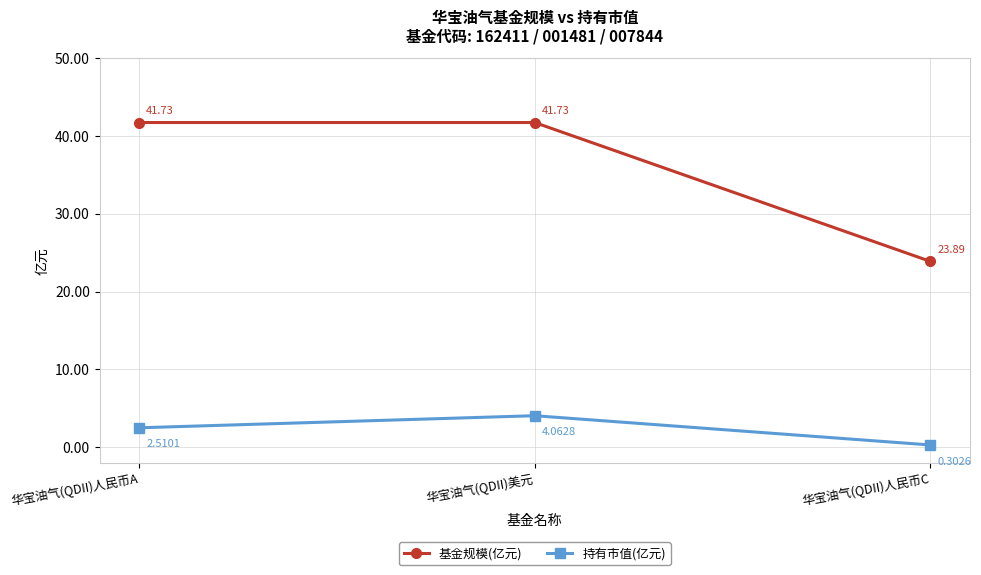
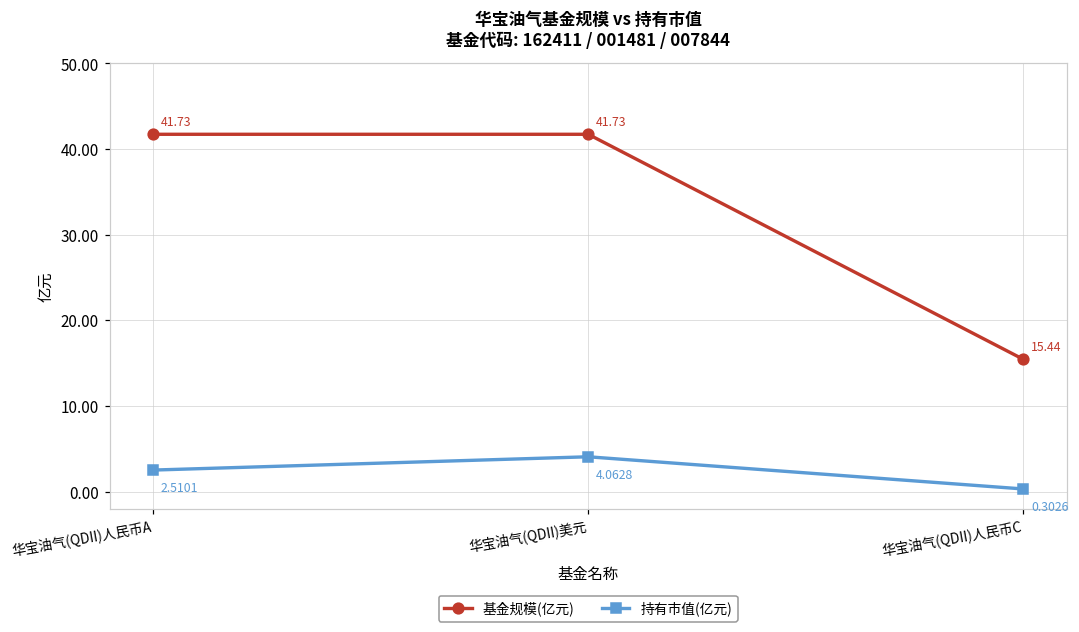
  {
    "基金规模(亿元)": {
      "华宝油气(QDII)人民币A": 41.73,
      "华宝油气(QDII)美元": 41.73,
-     "华宝油气(QDII)人民币C": 23.89
+     "华宝油气(QDII)人民币C": 15.44
    },
    "持有市值(亿元)": {
      "华宝油气(QDII)人民币A": 2.5101,
      "华宝油气(QDII)美元": 4.0628,
      "华宝油气(QDII)人民币C": 0.3026
    }
  }
